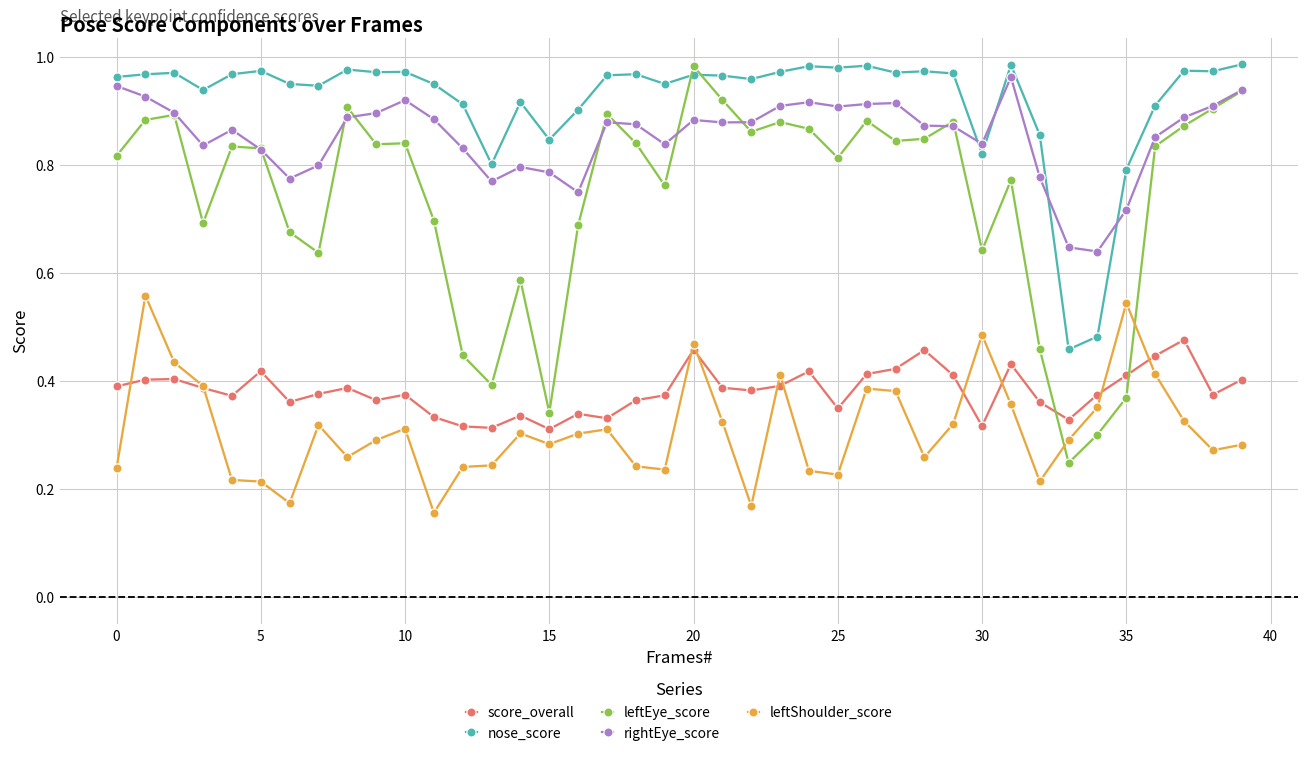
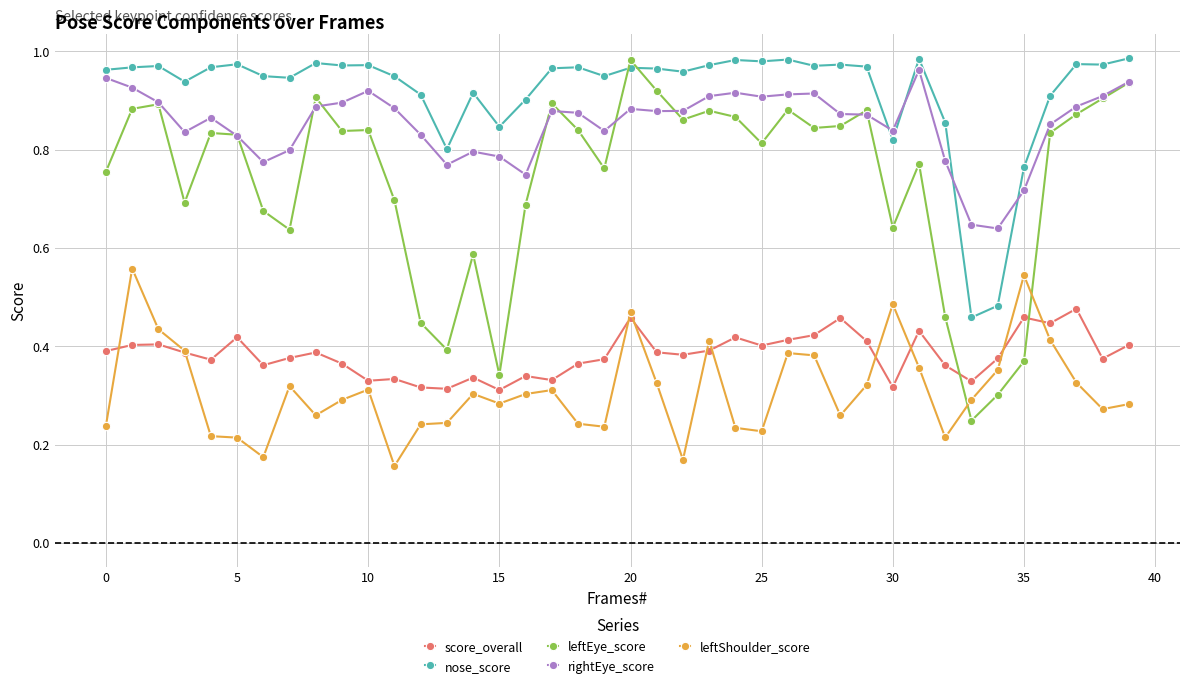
  {
    "score_overall": {
      "0": 0.39,
      "5": 0.42,
-     "10": 0.37,
+     "10": 0.33,
      "15": 0.31,
      "20": 0.46,
-     "25": 0.35,
+     "25": 0.40,
      "30": 0.32,
-     "35": 0.41
+     "35": 0.46
    },
    "nose_score": {
      "0": 0.96,
      "5": 0.97,
      "10": 0.97,
      "15": 0.85,
      "20": 0.97,
      "25": 0.98,
      "30": 0.82,
-     "35": 0.79
+     "35": 0.76
    },
    "leftEye_score": {
-     "0": 0.82,
+     "0": 0.76,
      "10": 0.84,
      "15": 0.34,
      "20": 0.98,
      "25": 0.81,
      "30": 0.64,
      "35": 0.37
    },
    "rightEye_score": {
      "0": 0.95,
      "10": 0.92,
      "15": 0.79,
      "20": 0.88,
      "25": 0.91,
      "30": 0.84,
      "35": 0.72
    },
    "leftShoulder_score": {
      "0": 0.24,
      "5": 0.21,
      "10": 0.31,
      "15": 0.28,
      "20": 0.47,
      "25": 0.23,
      "30": 0.49,
      "35": 0.54
    }
  }
